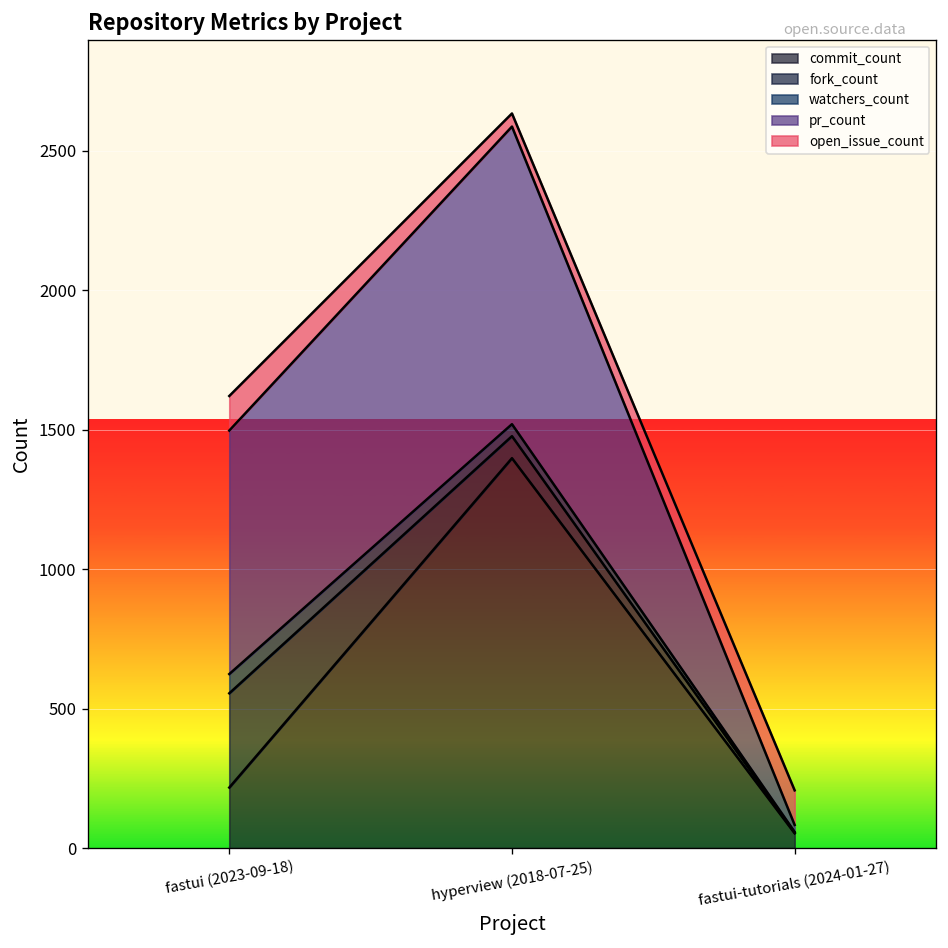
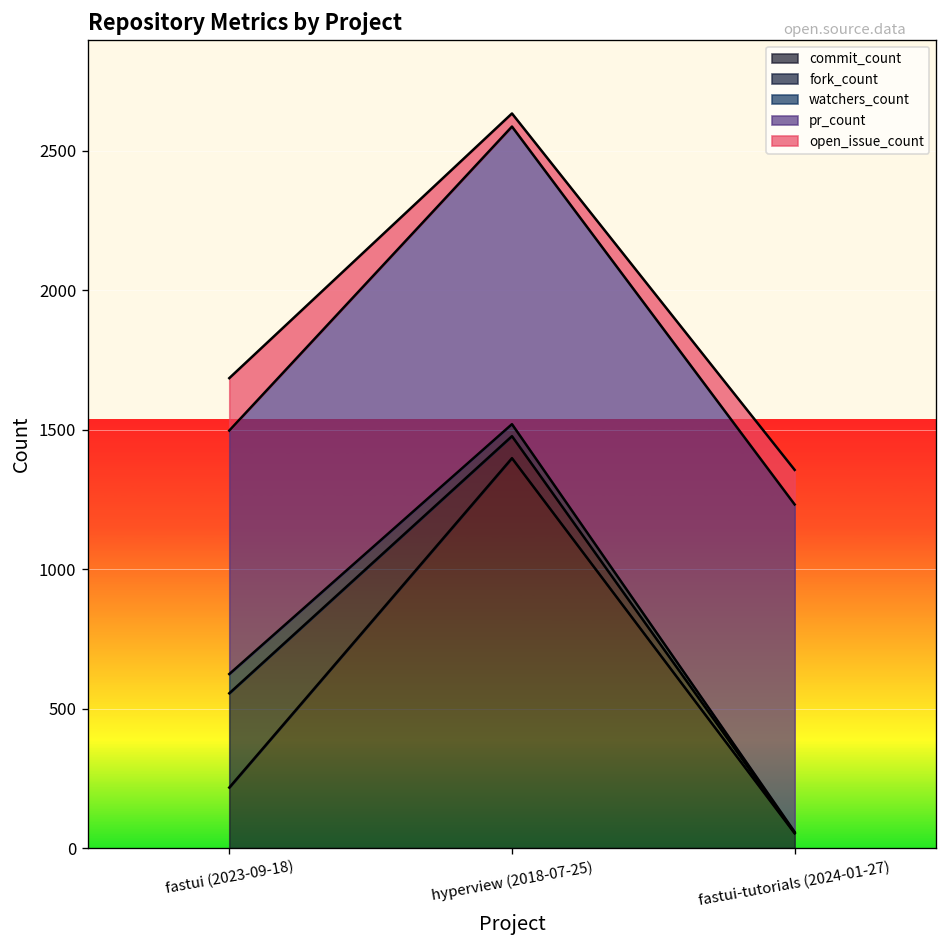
  {
    "pr_count": {
      "fastui (2023-09-18)": 870,
      "hyperview (2018-07-25)": 1070,
-     "fastui-tutorials (2024-01-27)": 30
+     "fastui-tutorials (2024-01-27)": 1170
    },
    "open_issue_count": {
-     "fastui (2023-09-18)": 120,
+     "fastui (2023-09-18)": 190,
      "hyperview (2018-07-25)": 50,
      "fastui-tutorials (2024-01-27)": 120
    }
  }
